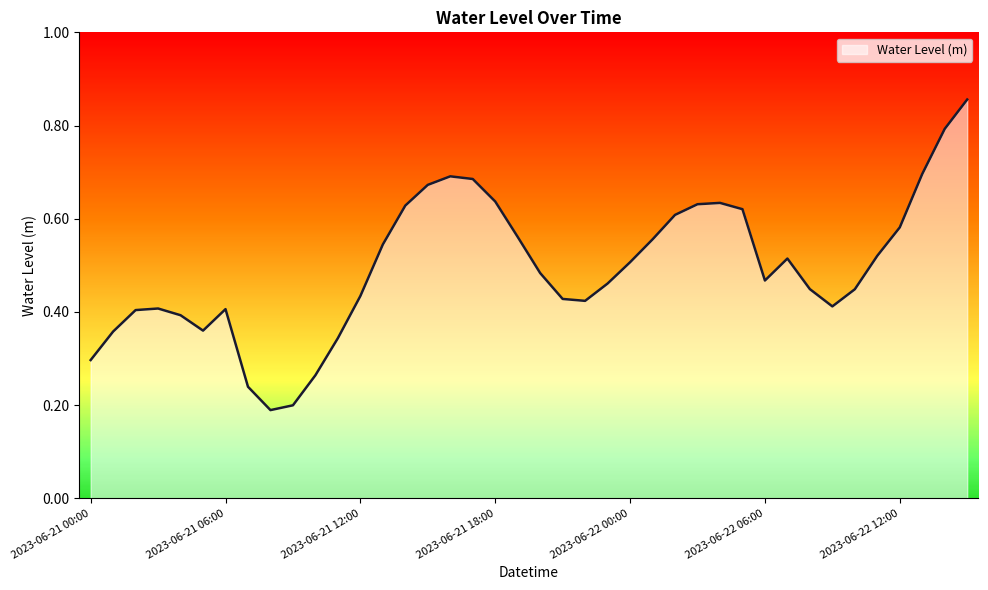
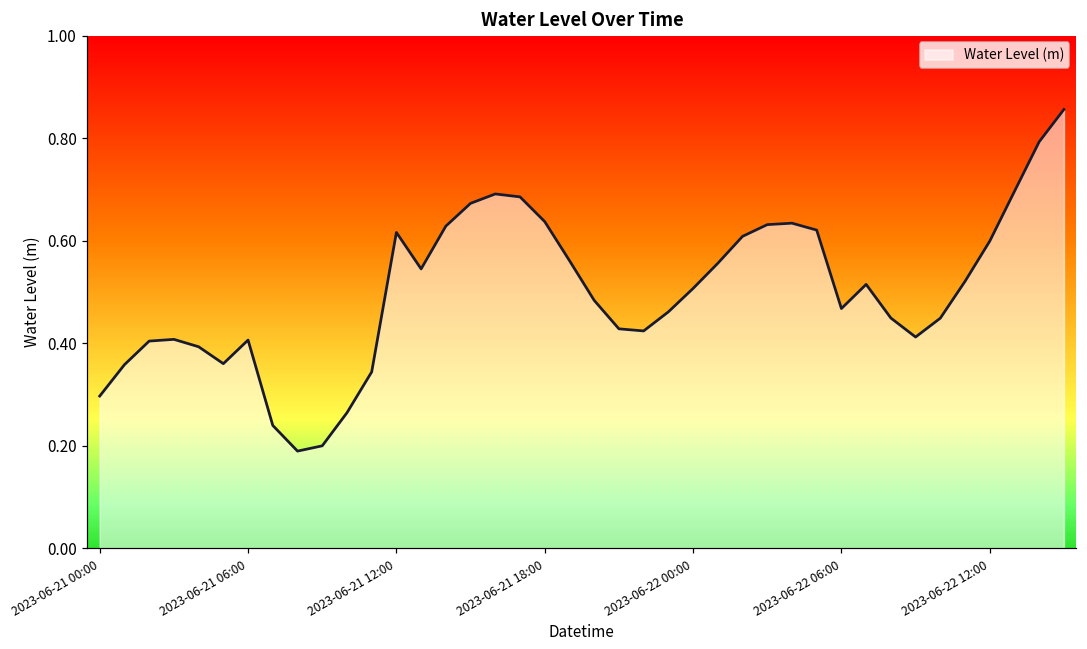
  {
    "2023-06-21 00:00": 0.30,
    "2023-06-21 06:00": 0.41,
-   "2023-06-21 12:00": 0.43,
+   "2023-06-21 12:00": 0.62,
    "2023-06-21 18:00": 0.64,
    "2023-06-22 00:00": 0.51,
    "2023-06-22 06:00": 0.47,
-   "2023-06-22 12:00": 0.58
+   "2023-06-22 12:00": 0.60
  }
